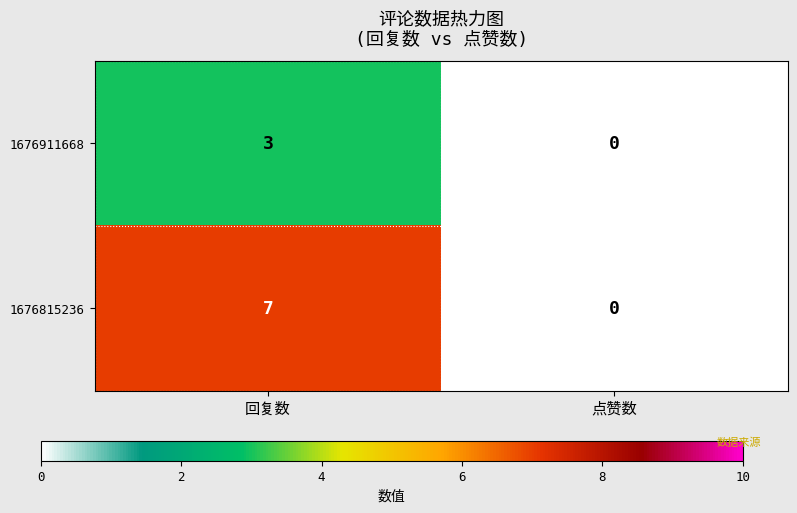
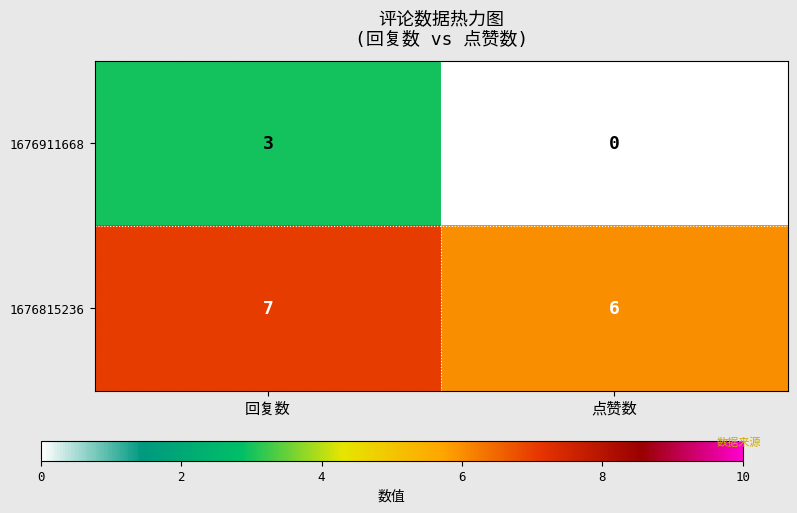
  {
    "1676911668": {
      "回复数": 3,
      "点赞数": 0
    },
    "1676815236": {
      "回复数": 7,
-     "点赞数": 0
+     "点赞数": 6
    }
  }
